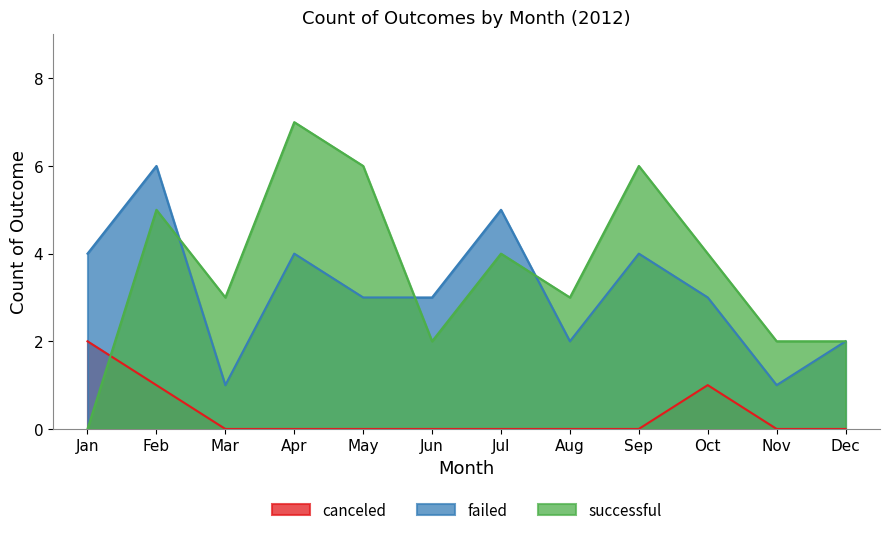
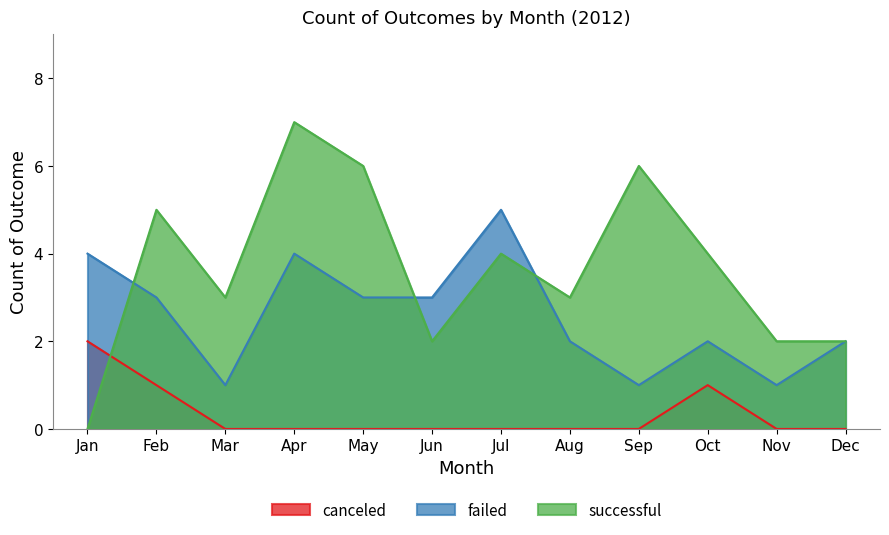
  {
    "canceled": {
      "Jan": 2,
      "Feb": 1,
      "Mar": 0,
      "Apr": 0,
      "May": 0,
      "Jun": 0,
      "Jul": 0,
      "Aug": 0,
      "Sep": 0,
      "Oct": 1,
      "Nov": 0,
      "Dec": 0
    },
    "failed": {
      "Jan": 4,
-     "Feb": 6,
+     "Feb": 3,
      "Mar": 1,
      "Apr": 4,
      "May": 3,
      "Jun": 3,
      "Jul": 5,
      "Aug": 2,
-     "Sep": 4,
-     "Oct": 3,
+     "Sep": 1,
+     "Oct": 2,
      "Nov": 1
    },
    "successful": {
      "Jan": 0,
      "Feb": 5,
      "Mar": 3,
      "Apr": 7,
      "May": 6,
      "Jun": 2,
      "Jul": 4,
      "Aug": 3,
      "Sep": 6,
      "Oct": 4,
      "Nov": 2
    }
  }
